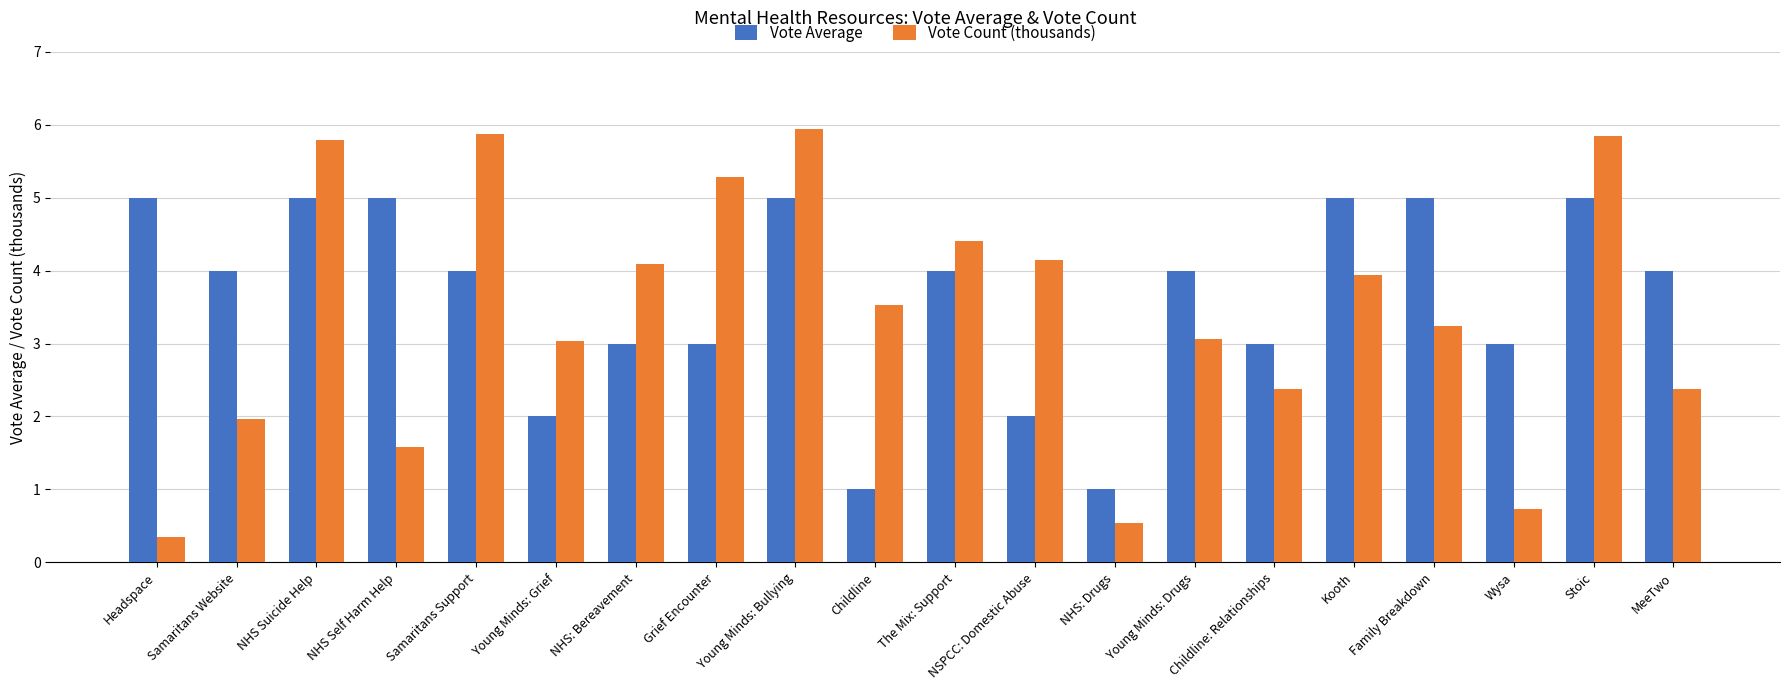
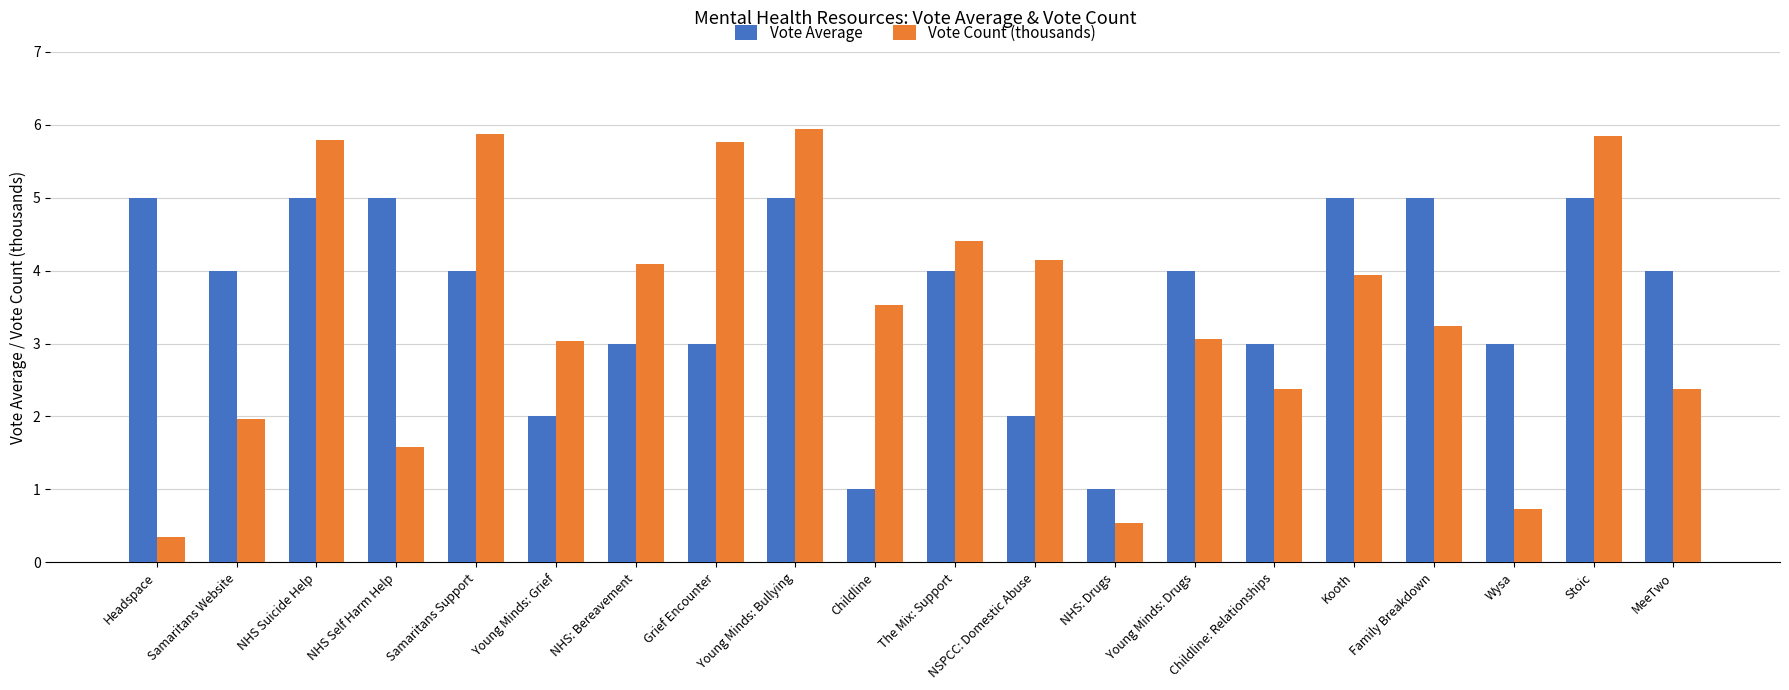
  {
    "Vote Average": {
      "Headspace": 5.0,
      "Samaritans Website": 4.0,
      "NHS Suicide Help": 5.0,
      "NHS Self Harm Help": 5.0,
      "Samaritans Support": 4.0,
      "Young Minds: Grief": 2.0,
      "NHS: Bereavement": 3.0,
      "Grief Encounter": 3.0,
      "Young Minds: Bullying": 5.0,
      "Childline": 1.0,
      "The Mix: Support": 4.0,
      "NSPCC: Domestic Abuse": 2.0,
      "NHS: Drugs": 1.0,
      "Young Minds: Drugs": 4.0,
      "Childline: Relationships": 3.0,
      "Kooth": 5.0,
      "Family Breakdown": 5.0,
      "Wysa": 3.0,
      "Stoic": 5.0,
      "MeeTwo": 4.0
    },
    "Vote Count (thousands)": {
      "Headspace": 0.3,
      "Samaritans Website": 2.0,
      "NHS Suicide Help": 5.8,
      "NHS Self Harm Help": 1.6,
      "Samaritans Support": 5.9,
      "Young Minds: Grief": 3.0,
      "NHS: Bereavement": 4.1,
-     "Grief Encounter": 5.3,
+     "Grief Encounter": 5.8,
      "Young Minds: Bullying": 5.9,
      "Childline": 3.5,
      "The Mix: Support": 4.4,
      "NSPCC: Domestic Abuse": 4.1,
      "NHS: Drugs": 0.5,
      "Young Minds: Drugs": 3.1,
      "Childline: Relationships": 2.4,
      "Kooth": 3.9,
      "Family Breakdown": 3.2,
      "Wysa": 0.7,
      "Stoic": 5.8,
      "MeeTwo": 2.4
    }
  }
